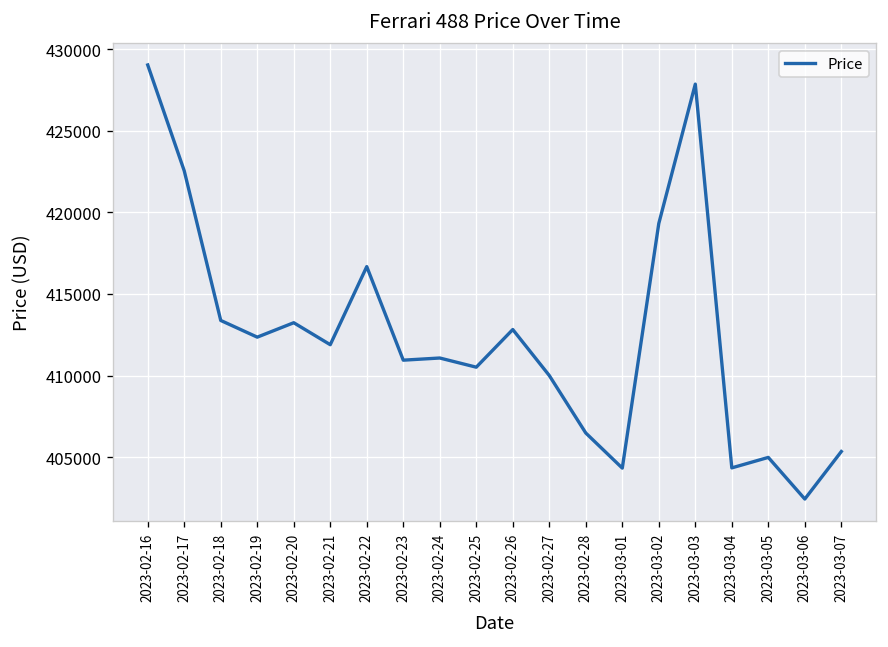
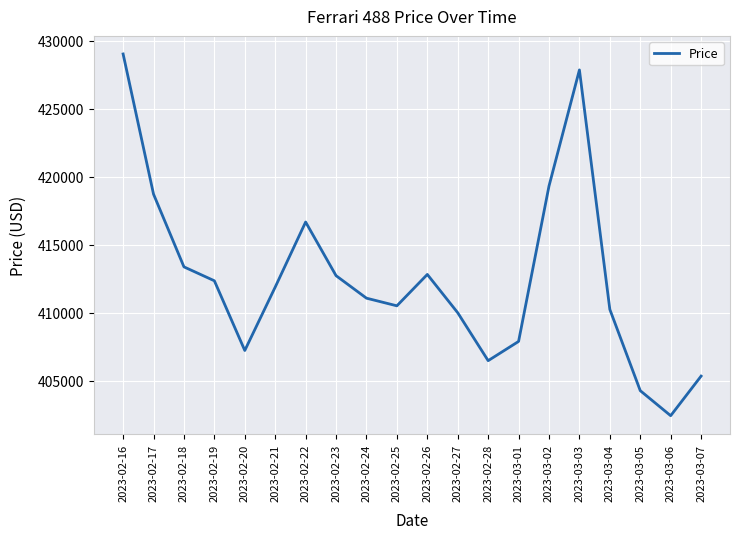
  {
    "2023-02-16": 429000,
-   "2023-02-17": 422500,
+   "2023-02-17": 418700,
    "2023-02-18": 413400,
    "2023-02-19": 412400,
-   "2023-02-20": 413200,
+   "2023-02-20": 407200,
    "2023-02-21": 411900,
    "2023-02-22": 416700,
-   "2023-02-23": 410900,
+   "2023-02-23": 412700,
    "2023-02-24": 411100,
    "2023-02-25": 410500,
    "2023-02-26": 412800,
    "2023-02-27": 410000,
    "2023-02-28": 406500,
-   "2023-03-01": 404300,
+   "2023-03-01": 407900,
    "2023-03-02": 419300,
    "2023-03-03": 427900,
-   "2023-03-04": 404300,
-   "2023-03-05": 405000,
+   "2023-03-04": 410200,
+   "2023-03-05": 404300,
    "2023-03-06": 402400,
    "2023-03-07": 405300
  }
